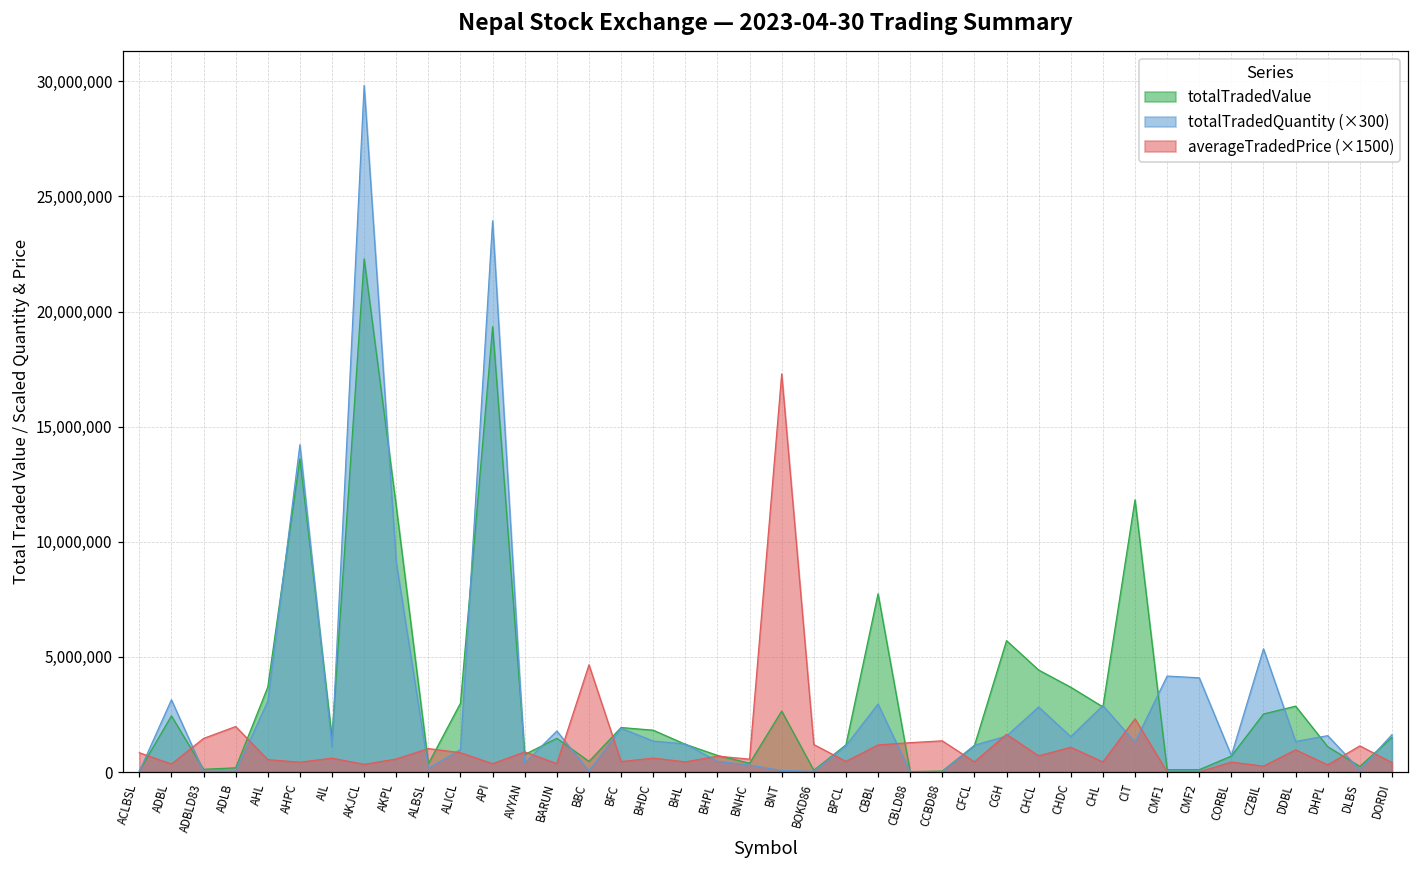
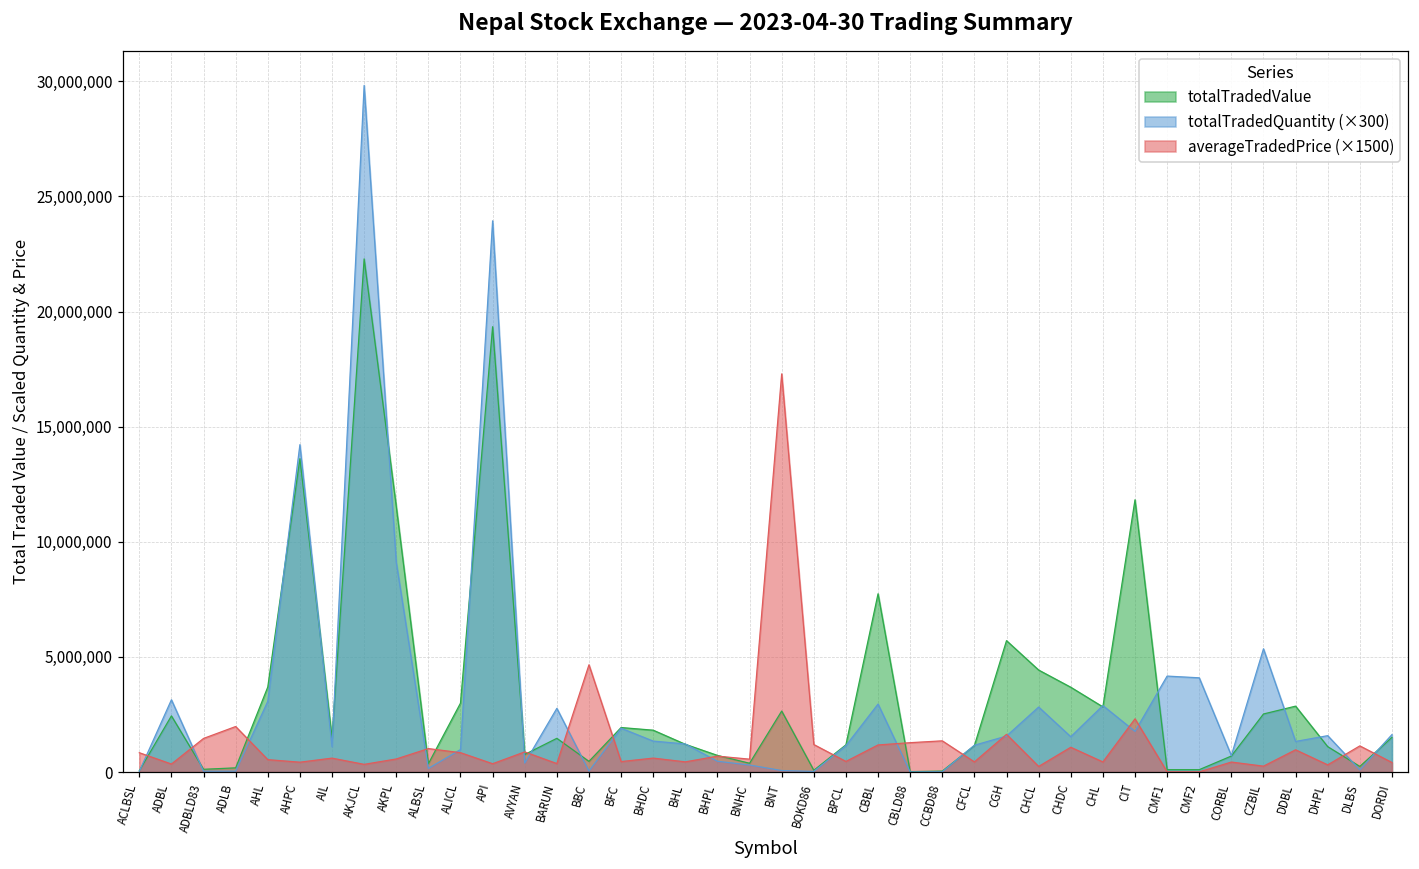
  {
    "totalTradedValue": {
      "ADBL": "2,400,000",
      "ADLB": "200,000",
      "AHL": "3,700,000",
      "AHPC": "13,600,000",
      "AIL": "1,500,000",
      "AKJCL": "22,300,000",
      "AKPL": "11,500,000",
      "ALBSL": "400,000",
      "ALICL": "3,000,000",
      "API": "19,300,000",
      "BARUN": "1,500,000",
      "BBC": "500,000",
      "BHDC": "1,800,000",
      "BNT": "2,700,000",
      "CBBL": "7,700,000",
      "CGH": "5,700,000",
      "CHCL": "4,400,000",
      "CHDC": "3,700,000",
      "CIT": "11,800,000",
      "CZBIL": "2,500,000",
      "DDBL": "2,900,000",
      "DHPL": "1,100,000",
      "DLBS": "200,000"
    },
    "totalTradedQuantity (×300)": {
      "ADBL": "3,100,000",
      "ADLB": "0",
      "AHL": "3,100,000",
      "AHPC": "14,200,000",
      "AIL": "1,100,000",
      "AKJCL": "29,800,000",
      "AKPL": "9,100,000",
      "ALBSL": "200,000",
      "ALICL": "1,000,000",
      "API": "23,900,000",
      "AVYAN": "400,000",
-     "BARUN": "1,800,000",
+     "BARUN": "2,800,000",
      "BBC": "0",
      "BHDC": "1,300,000",
      "BHPL": "500,000",
      "BNT": "100,000",
      "CBBL": "3,000,000",
      "CHCL": "2,800,000",
      "CHDC": "1,500,000",
-     "CIT": "1,300,000",
+     "CIT": "1,800,000",
      "CMF1": "4,200,000",
      "CMF2": "4,100,000",
      "CZBIL": "5,400,000",
      "DDBL": "1,300,000",
      "DHPL": "1,600,000",
      "DLBS": "100,000"
    },
    "averageTradedPrice (×1500)": {
      "ACLBSL": "800,000",
      "ADBL": "300,000",
      "ADBLD83": "1,500,000",
      "ADLB": "2,000,000",
      "AHL": "500,000",
      "AHPC": "400,000",
      "AIL": "600,000",
      "AKJCL": "300,000",
      "AKPL": "600,000",
      "ALBSL": "1,000,000",
      "ALICL": "800,000",
      "API": "400,000",
      "BARUN": "400,000",
      "BBC": "4,700,000",
      "BFC": "500,000",
      "BHDC": "600,000",
      "BHL": "400,000",
      "BNHC": "600,000",
      "BNT": "17,300,000",
      "BOKD86": "1,200,000",
      "BPCL": "500,000",
      "CBBL": "1,200,000",
      "CBLD88": "1,300,000",
      "CCBD88": "1,400,000",
      "CFCL": "400,000",
-     "CHCL": "700,000",
+     "CHCL": "200,000",
      "CHDC": "1,100,000",
      "CHL": "400,000",
      "CIT": "2,300,000",
      "CORBL": "400,000",
      "CZBIL": "300,000",
      "DDBL": "1,000,000",
      "DHPL": "300,000",
      "DLBS": "1,100,000",
      "DORDI": "400,000"
    }
  }
